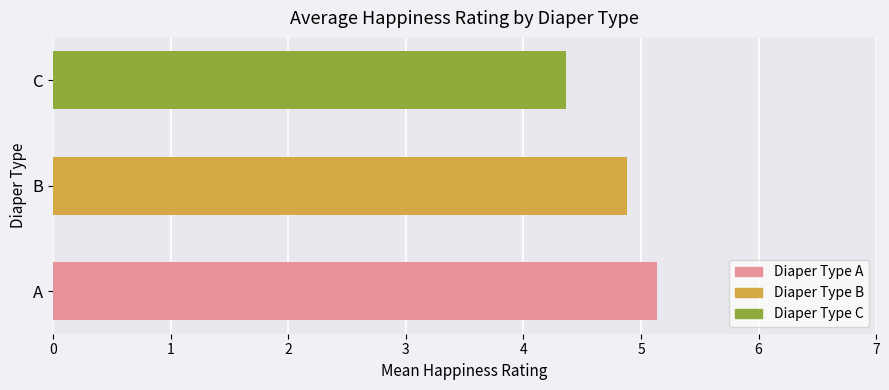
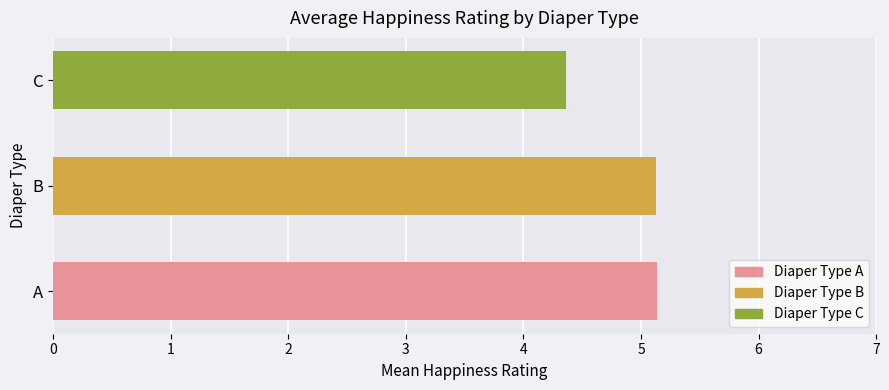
  {
    "C": 4.36,
-   "B": 4.88,
+   "B": 5.13,
    "A": 5.14
  }
